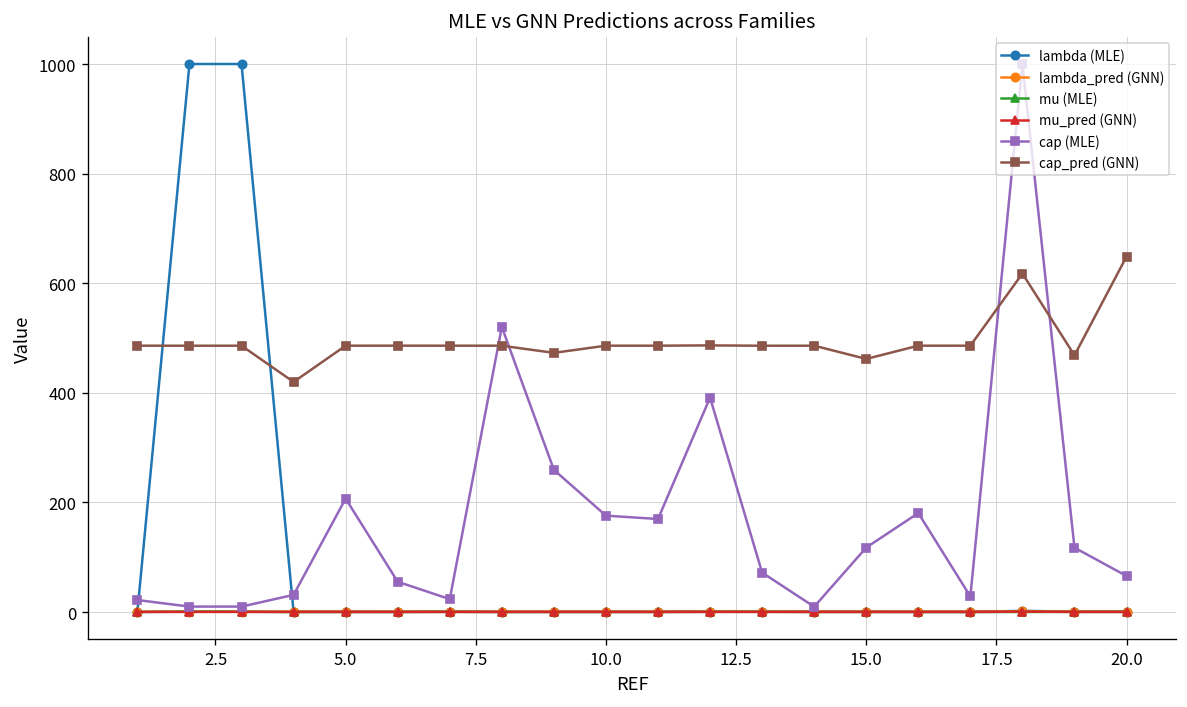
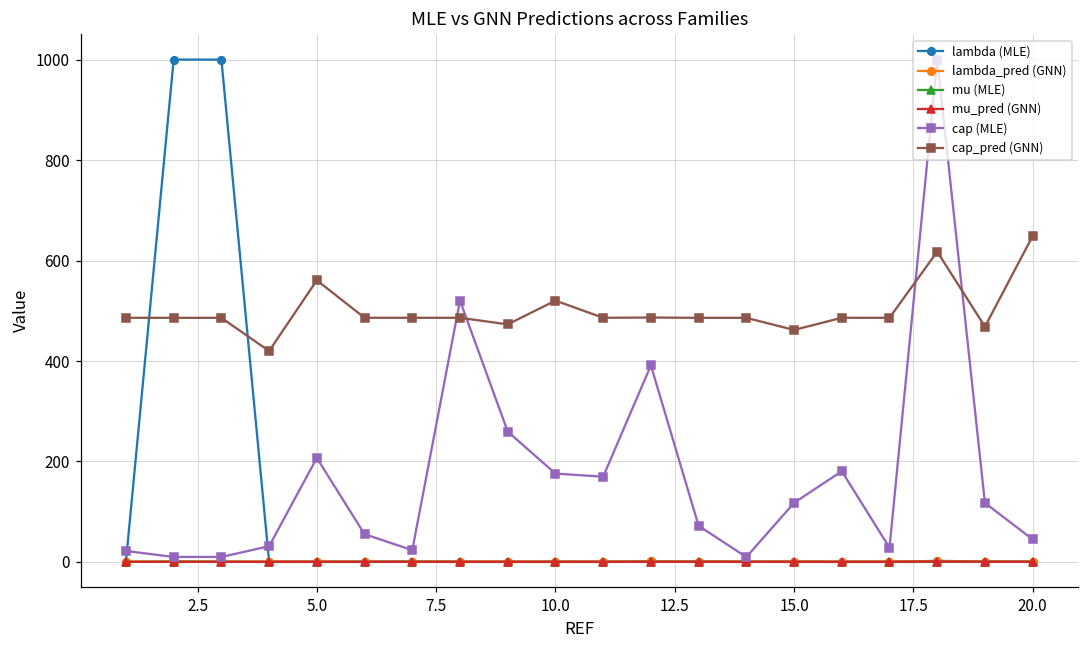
  {
    "cap (MLE)": {
      "5.0": 210,
      "10.0": 180,
      "15.0": 120,
-     "20.0": 70
+     "20.0": 50
    },
    "cap_pred (GNN)": {
-     "5.0": 490,
-     "10.0": 490,
+     "5.0": 560,
+     "10.0": 520,
      "15.0": 460,
      "20.0": 650
    }
  }
